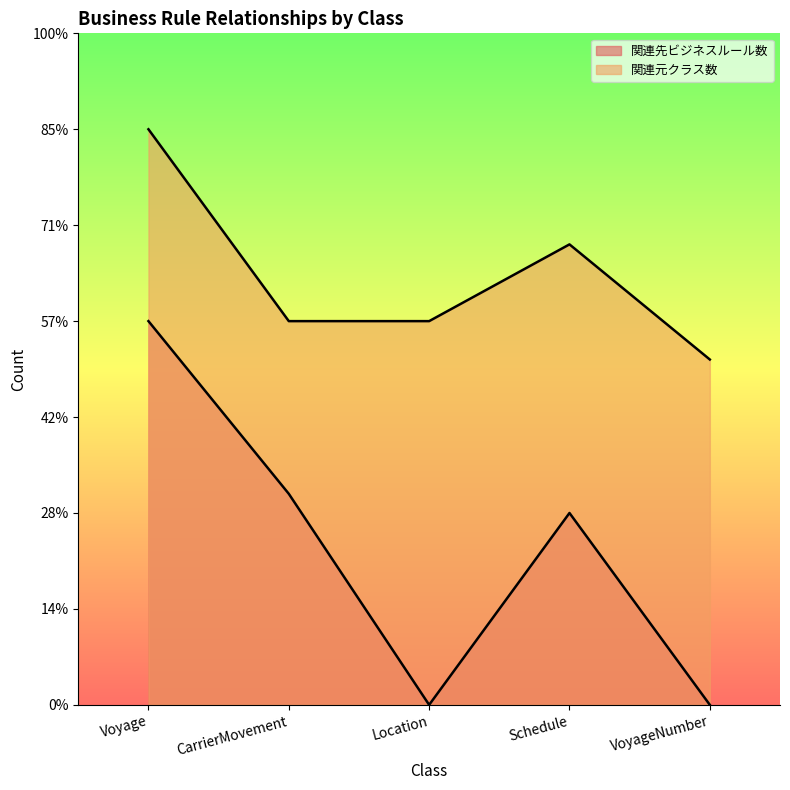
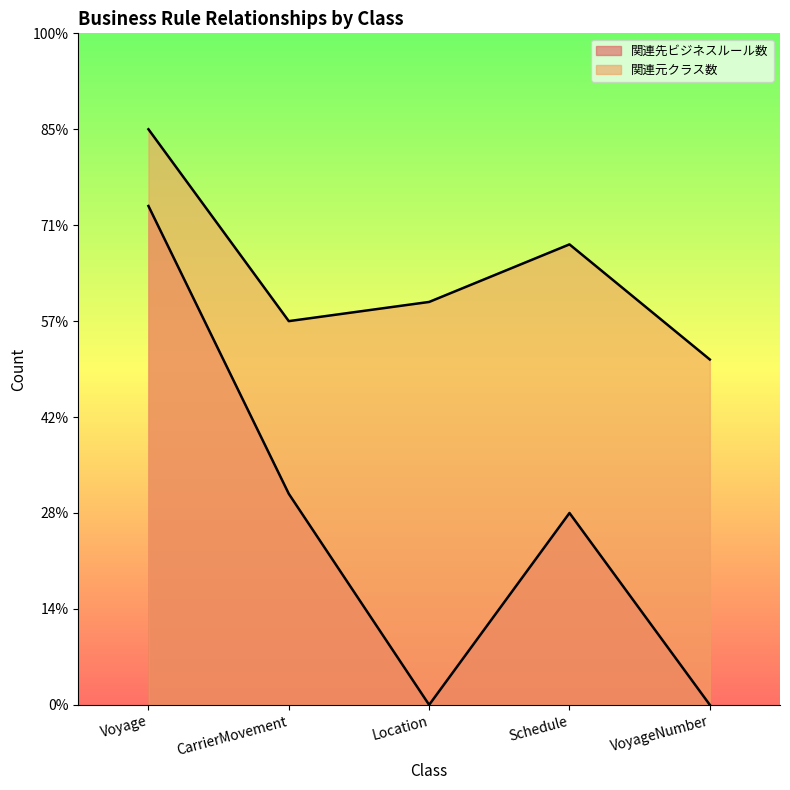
  {
    "関連先ビジネスルール数": {
-     "Voyage": "57%",
+     "Voyage": "74%",
      "CarrierMovement": "31%",
      "Location": "0%",
      "Schedule": "29%",
      "VoyageNumber": "0%"
    },
    "関連元クラス数": {
      "Voyage": "86%",
      "CarrierMovement": "57%",
-     "Location": "57%",
+     "Location": "60%",
      "Schedule": "69%",
      "VoyageNumber": "51%"
    }
  }
